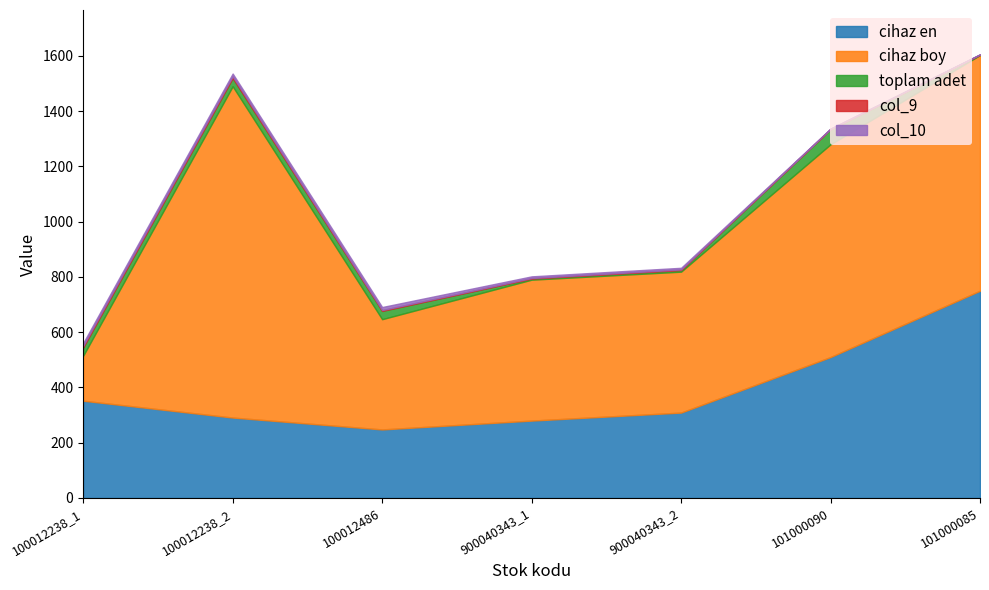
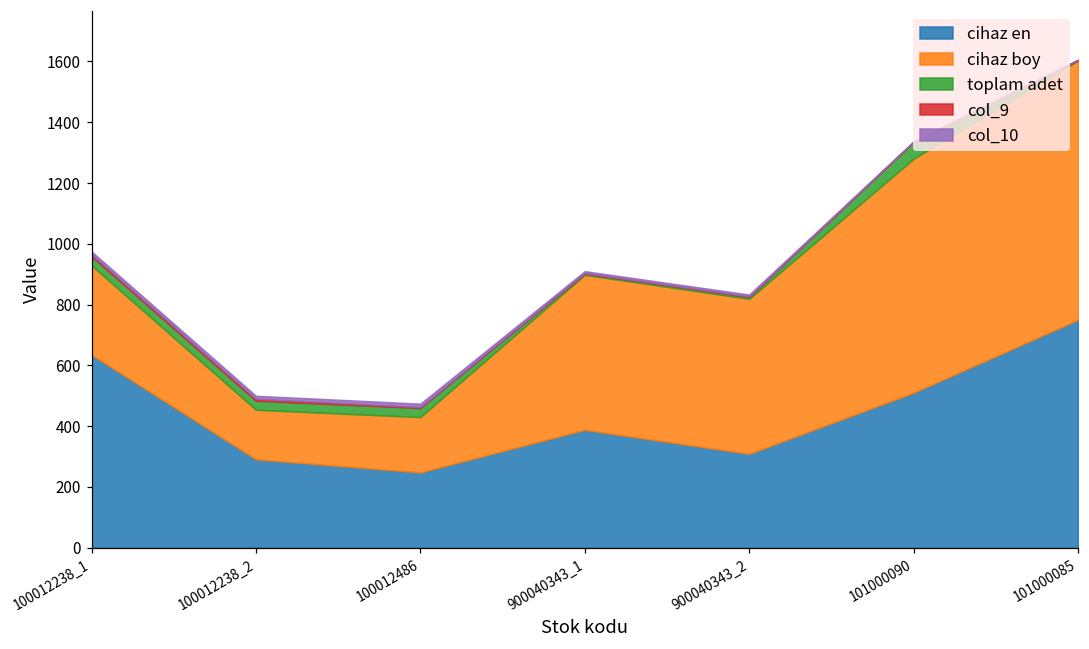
  {
    "cihaz en": {
-     "100012238_1": 350,
+     "100012238_1": 640,
      "100012238_2": 290,
      "100012486": 250,
-     "900040343_1": 280,
+     "900040343_1": 390,
      "900040343_2": 310,
      "101000090": 510,
      "101000085": 750
    },
    "cihaz boy": {
-     "100012238_1": 160,
-     "100012238_2": 1200,
-     "100012486": 400
+     "100012238_1": 290,
+     "100012238_2": 160,
+     "100012486": 180
    },
    "col_10": {
      "100012238_1": 10,
      "100012238_2": 10,
      "100012486": 10
    }
  }
